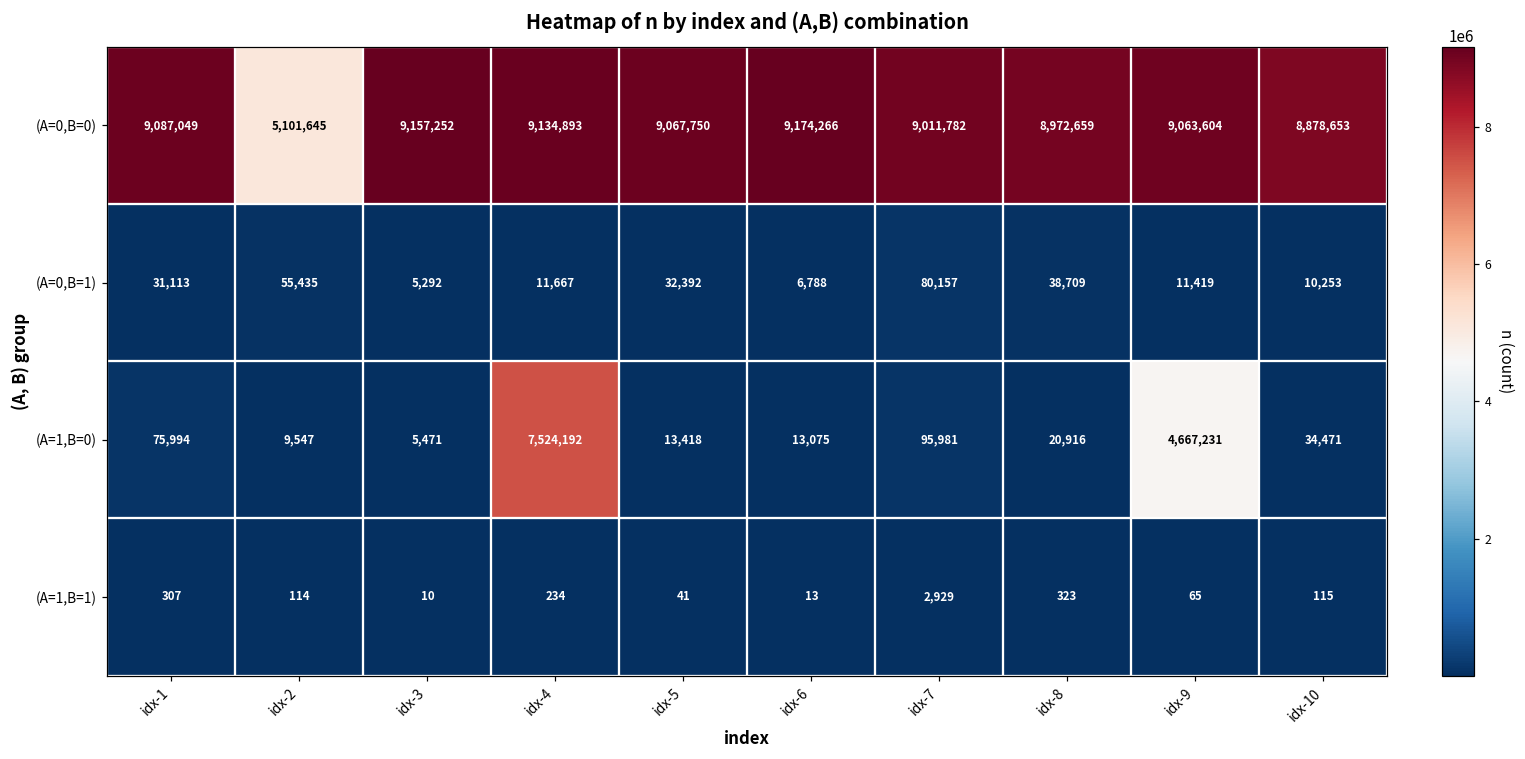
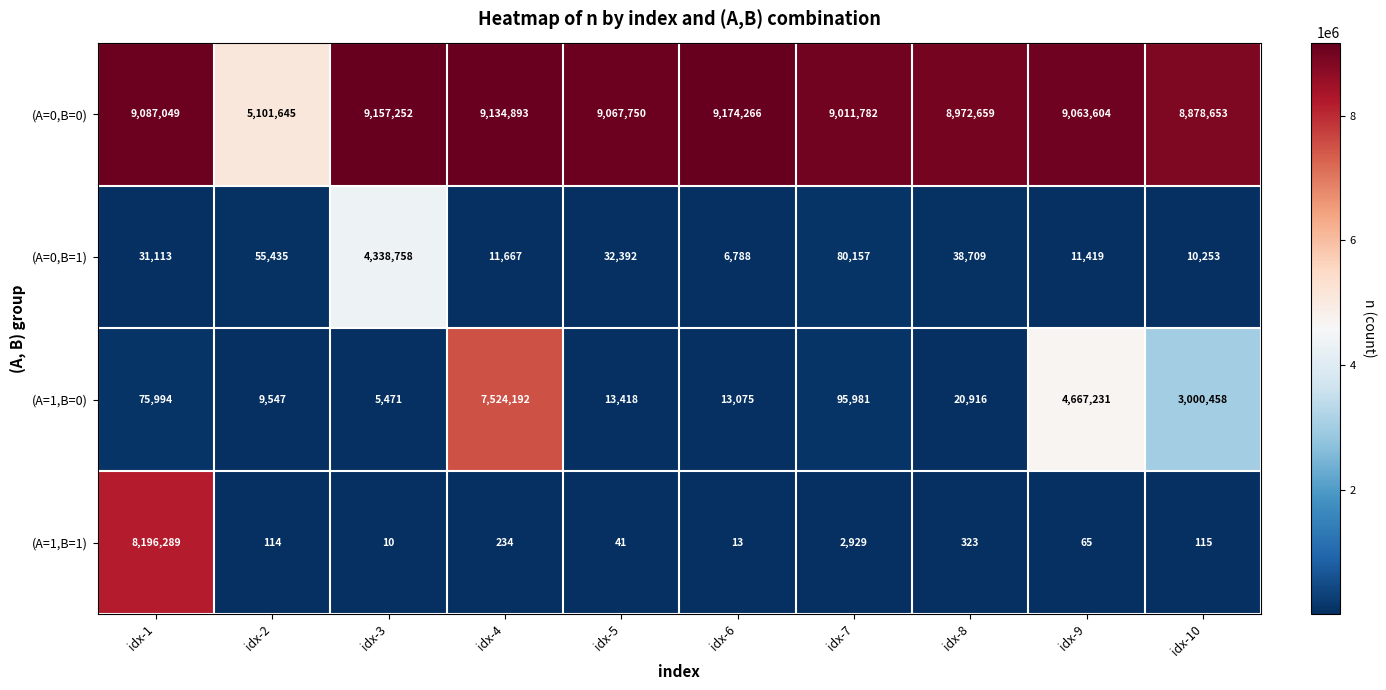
  {
    "(A=0,B=0)": {
      "idx-1": "9,087,049",
      "idx-2": "5,101,645",
      "idx-3": "9,157,252",
      "idx-4": "9,134,893",
      "idx-5": "9,067,750",
      "idx-6": "9,174,266",
      "idx-7": "9,011,782",
      "idx-8": "8,972,659",
      "idx-9": "9,063,604",
      "idx-10": "8,878,653"
    },
    "(A=0,B=1)": {
      "idx-1": "31,113",
      "idx-2": "55,435",
-     "idx-3": "5,292",
+     "idx-3": "4,338,758",
      "idx-4": "11,667",
      "idx-5": "32,392",
      "idx-6": "6,788",
      "idx-7": "80,157",
      "idx-8": "38,709",
      "idx-9": "11,419",
      "idx-10": "10,253"
    },
    "(A=1,B=0)": {
      "idx-1": "75,994",
      "idx-2": "9,547",
      "idx-3": "5,471",
      "idx-4": "7,524,192",
      "idx-5": "13,418",
      "idx-6": "13,075",
      "idx-7": "95,981",
      "idx-8": "20,916",
      "idx-9": "4,667,231",
-     "idx-10": "34,471"
+     "idx-10": "3,000,458"
    },
    "(A=1,B=1)": {
-     "idx-1": "307",
+     "idx-1": "8,196,289",
      "idx-2": "114",
      "idx-3": "10",
      "idx-4": "234",
      "idx-5": "41",
      "idx-6": "13",
      "idx-7": "2,929",
      "idx-8": "323",
      "idx-9": "65",
      "idx-10": "115"
    }
  }
